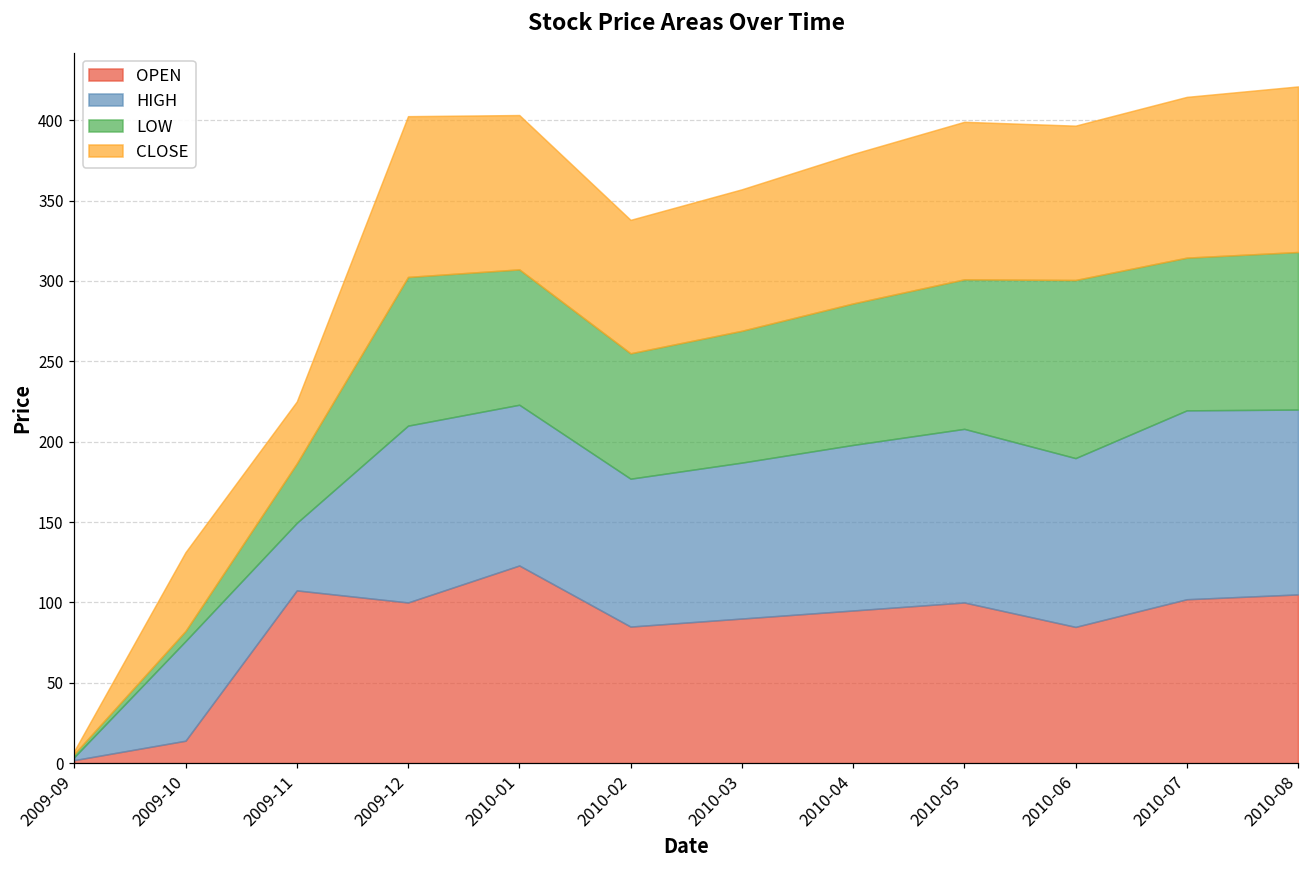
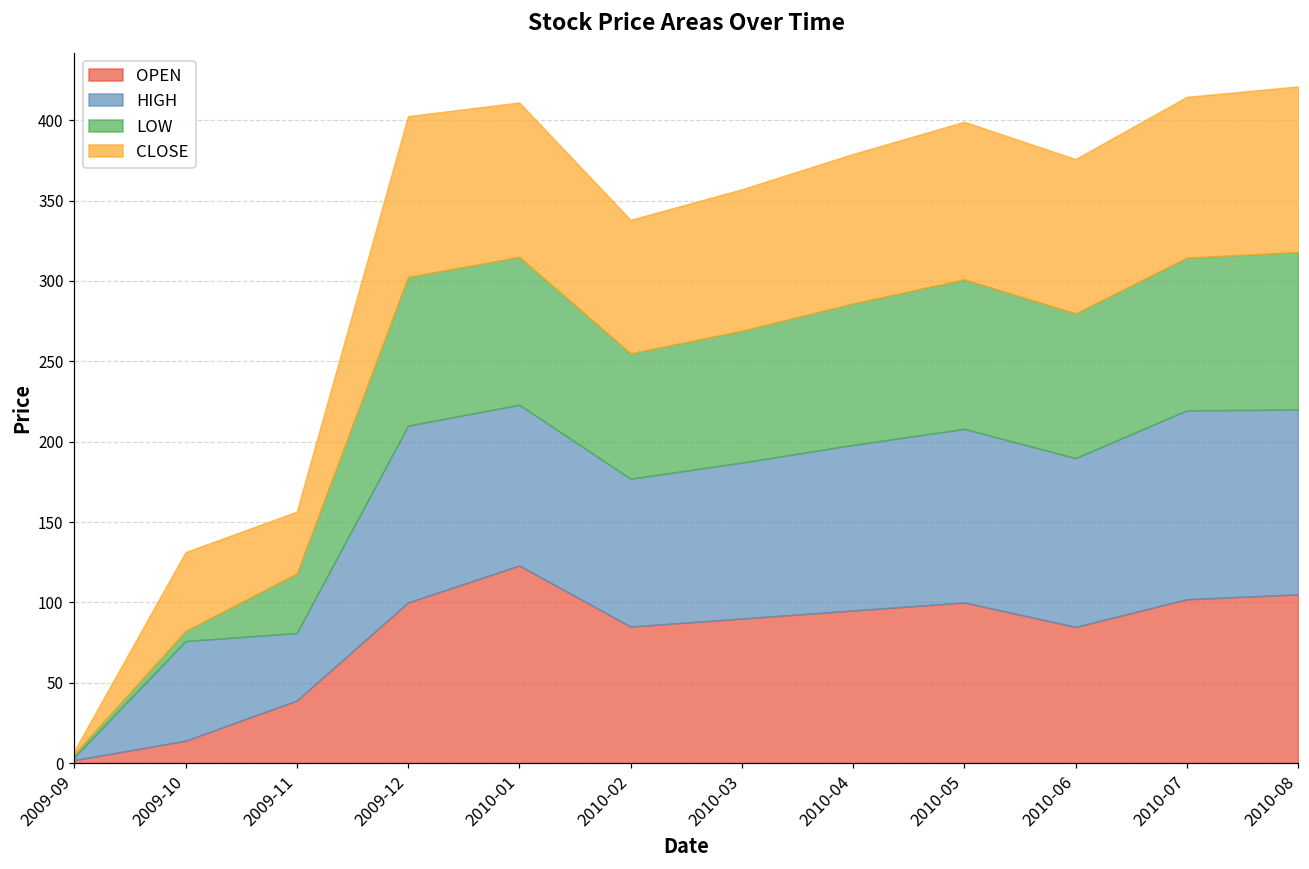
  {
    "OPEN": {
      "2009-09": 2,
      "2009-10": 14,
-     "2009-11": 108,
+     "2009-11": 39,
      "2009-12": 100,
      "2010-01": 123,
      "2010-02": 85,
      "2010-03": 90,
      "2010-04": 95,
      "2010-05": 100,
      "2010-06": 85,
      "2010-07": 102,
      "2010-08": 105
    },
    "HIGH": {
      "2009-09": 2,
      "2009-10": 62,
      "2009-11": 42,
      "2009-12": 110,
      "2010-01": 100,
      "2010-02": 92,
      "2010-03": 97,
      "2010-04": 103,
      "2010-05": 108,
      "2010-06": 105,
      "2010-07": 118,
      "2010-08": 115
    },
    "LOW": {
      "2009-09": 2,
      "2009-10": 6,
      "2009-11": 37,
      "2009-12": 93,
-     "2010-01": 84,
+     "2010-01": 92,
      "2010-02": 78,
      "2010-03": 82,
      "2010-04": 88,
      "2010-05": 93,
-     "2010-06": 111,
+     "2010-06": 90,
      "2010-07": 95,
      "2010-08": 98
    },
    "CLOSE": {
      "2009-09": 2,
      "2009-10": 49,
      "2009-11": 39,
      "2009-12": 100,
      "2010-01": 96,
      "2010-02": 83,
      "2010-03": 88,
      "2010-04": 93,
      "2010-05": 98,
      "2010-06": 96,
      "2010-07": 100,
      "2010-08": 103
    }
  }
